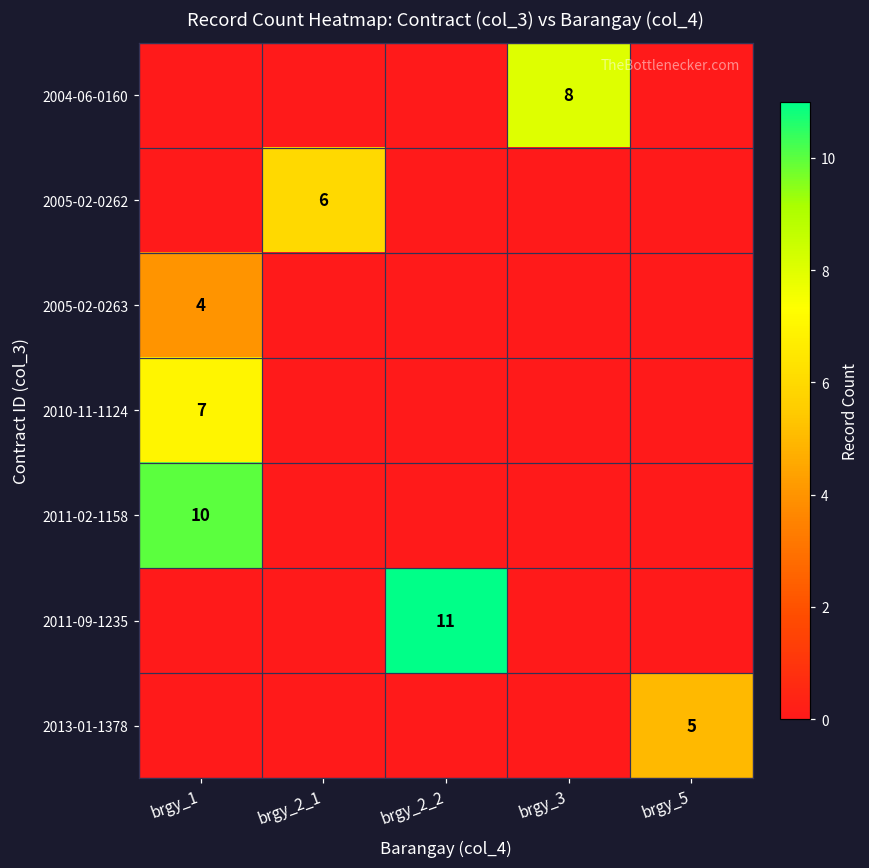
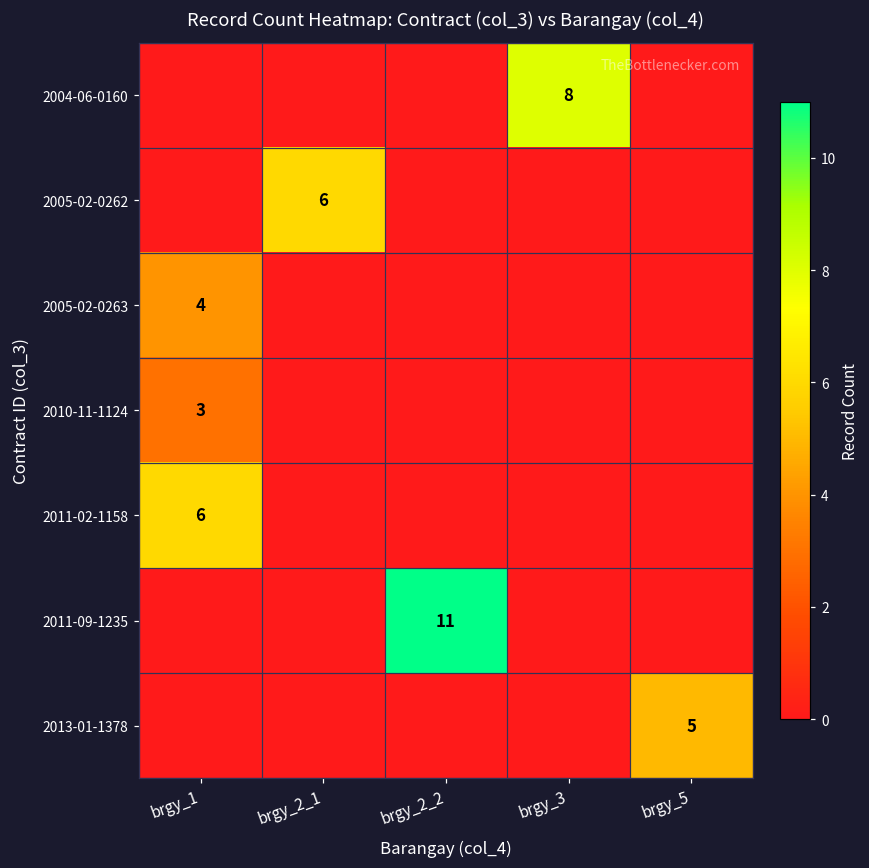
  {
    "2004-06-0160": {
      "brgy_3": 8
    },
    "2005-02-0262": {
      "brgy_2_1": 6
    },
    "2005-02-0263": {
      "brgy_1": 4
    },
    "2010-11-1124": {
-     "brgy_1": 7
+     "brgy_1": 3
    },
    "2011-02-1158": {
-     "brgy_1": 10
+     "brgy_1": 6
    },
    "2011-09-1235": {
      "brgy_2_2": 11
    },
    "2013-01-1378": {
      "brgy_5": 5
    }
  }
